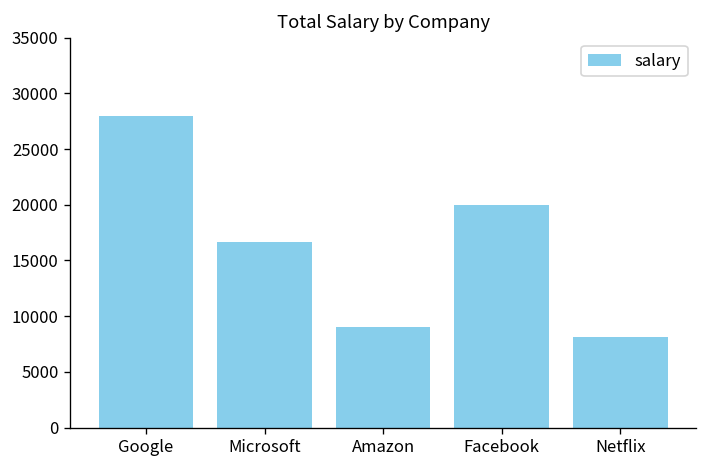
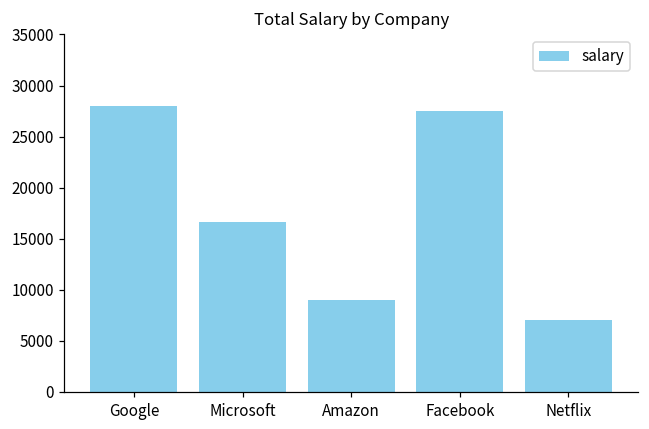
  {
    "Google": 28000,
    "Microsoft": 17000,
    "Amazon": 9000,
-   "Facebook": 20000,
-   "Netflix": 8000
+   "Facebook": 28000,
+   "Netflix": 7000
  }
